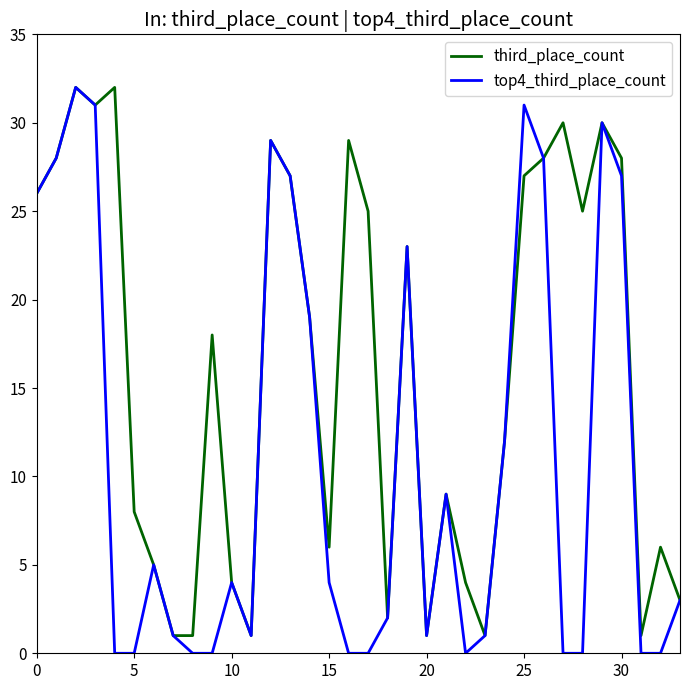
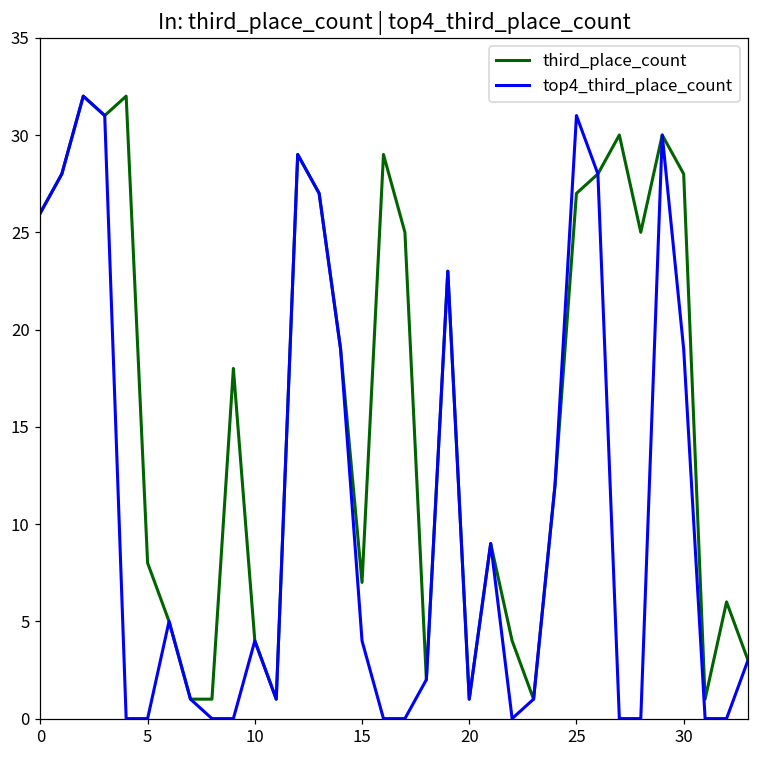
  {
    "third_place_count": {
      "5": 8,
-     "15": 6,
+     "15": 7,
      "25": 27,
      "30": 28
    },
    "top4_third_place_count": {
      "5": 0,
      "15": 4,
      "25": 31,
-     "30": 27
+     "30": 19
    }
  }
